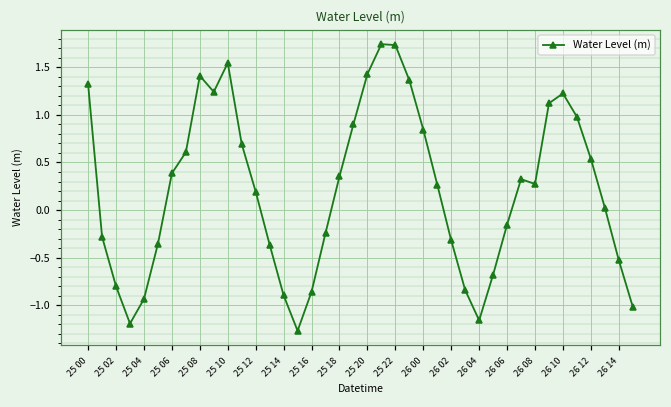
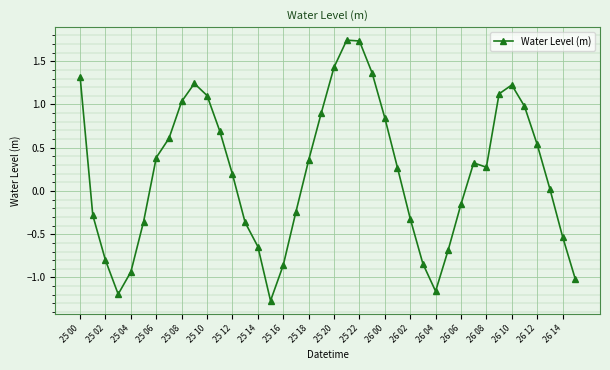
  {
    "25 00": 1.3,
    "25 02": -0.8,
    "25 04": -0.9,
    "25 06": 0.4,
-   "25 08": 1.4,
-   "25 10": 1.5,
+   "25 08": 1.0,
+   "25 10": 1.1,
    "25 12": 0.2,
-   "25 14": -0.9,
+   "25 14": -0.6,
    "25 16": -0.9,
    "25 18": 0.4,
    "25 20": 1.4,
    "25 22": 1.7,
    "26 00": 0.8,
    "26 02": -0.3,
    "26 04": -1.2,
    "26 06": -0.2,
    "26 08": 0.3,
    "26 10": 1.2,
    "26 12": 0.5,
    "26 14": -0.5
  }
